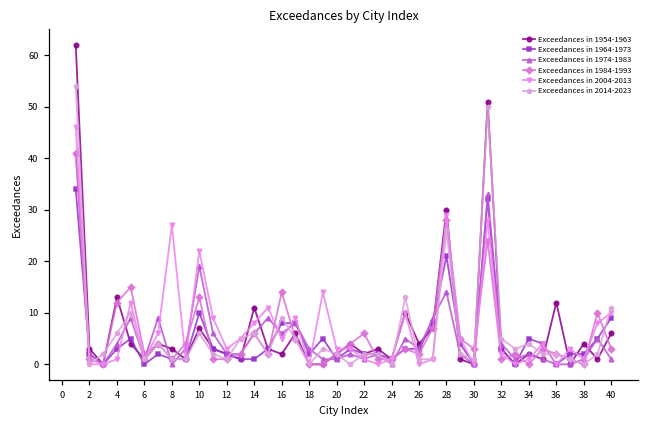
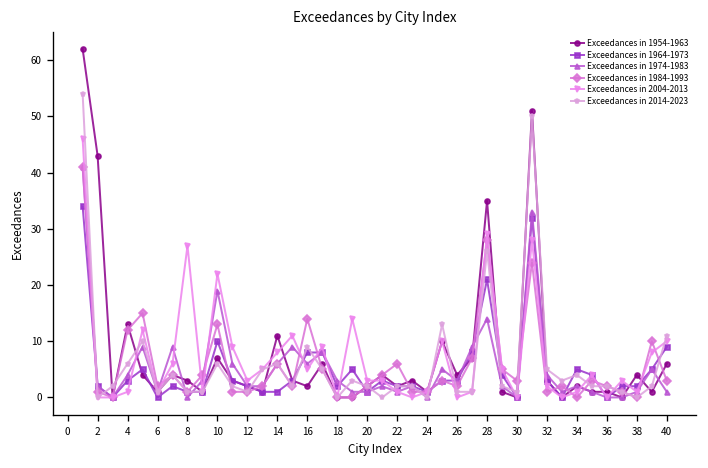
  {
    "Exceedances in 1954-1963": {
-     "2": 3,
+     "2": 43,
      "4": 13,
      "8": 3,
      "10": 7,
      "14": 11,
      "16": 2,
      "26": 4,
-     "28": 30,
-     "36": 12,
+     "28": 35,
+     "36": 1,
      "38": 4,
      "40": 6
    }
  }
